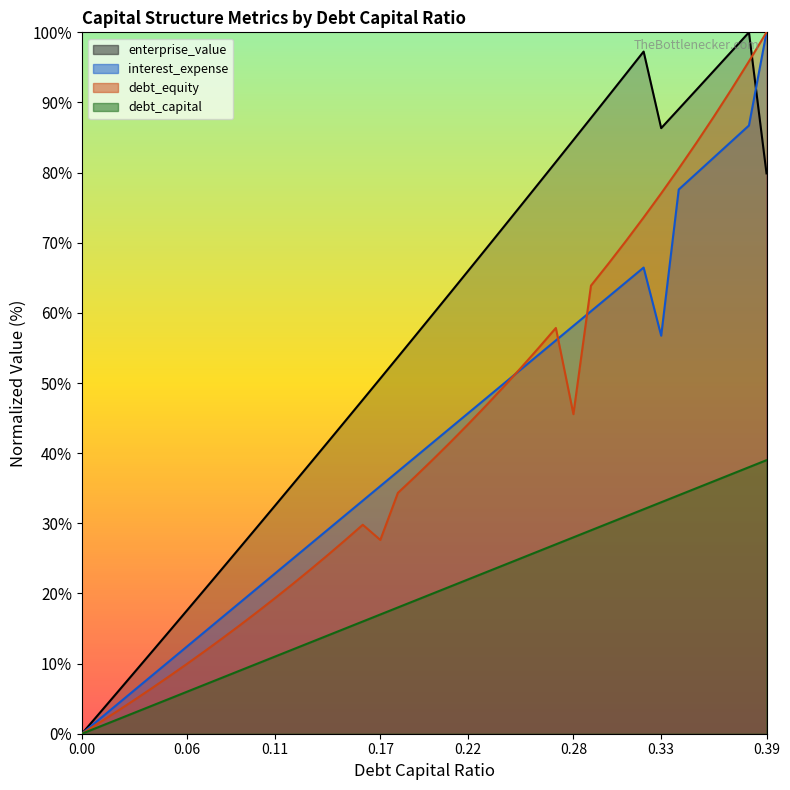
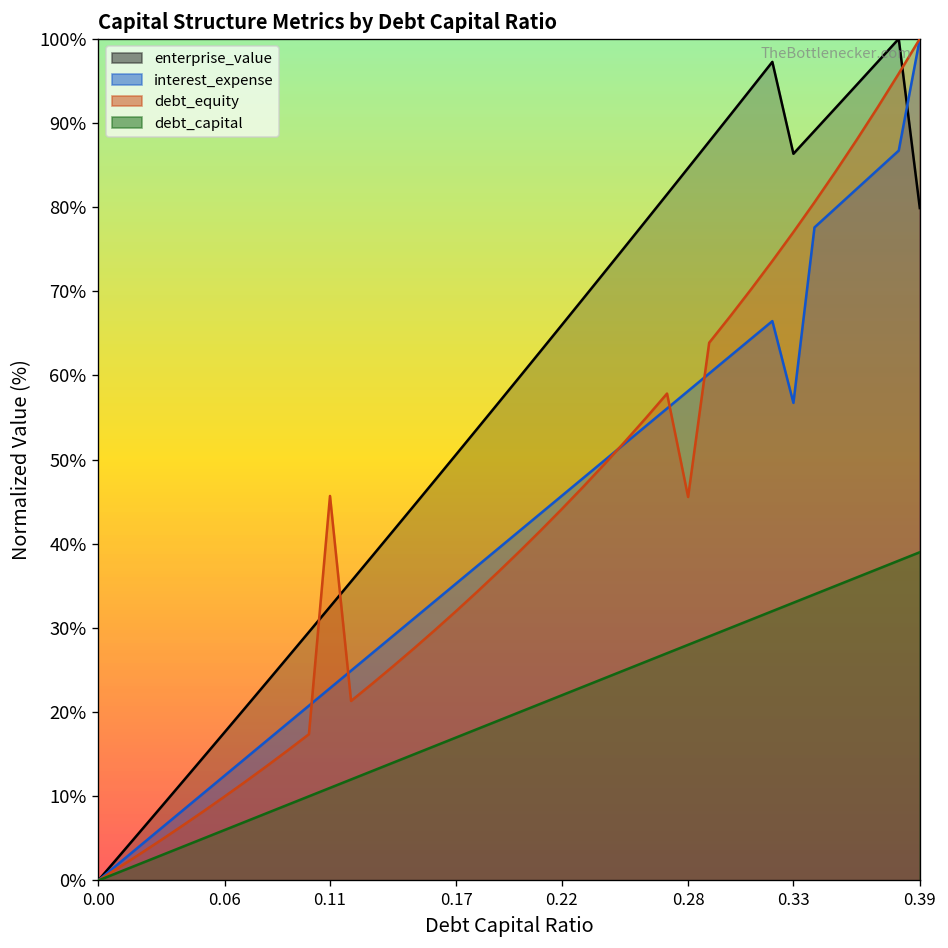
  {
    "interest_expense": {
      "0.06": "12%",
      "0.11": "23%",
      "0.17": "35%",
      "0.22": "46%",
      "0.28": "58%",
      "0.33": "57%"
    },
    "debt_equity": {
      "0.06": "10%",
-     "0.11": "19%",
-     "0.17": "28%",
+     "0.11": "46%",
+     "0.17": "32%",
      "0.22": "44%",
      "0.28": "46%",
      "0.33": "77%"
    }
  }
